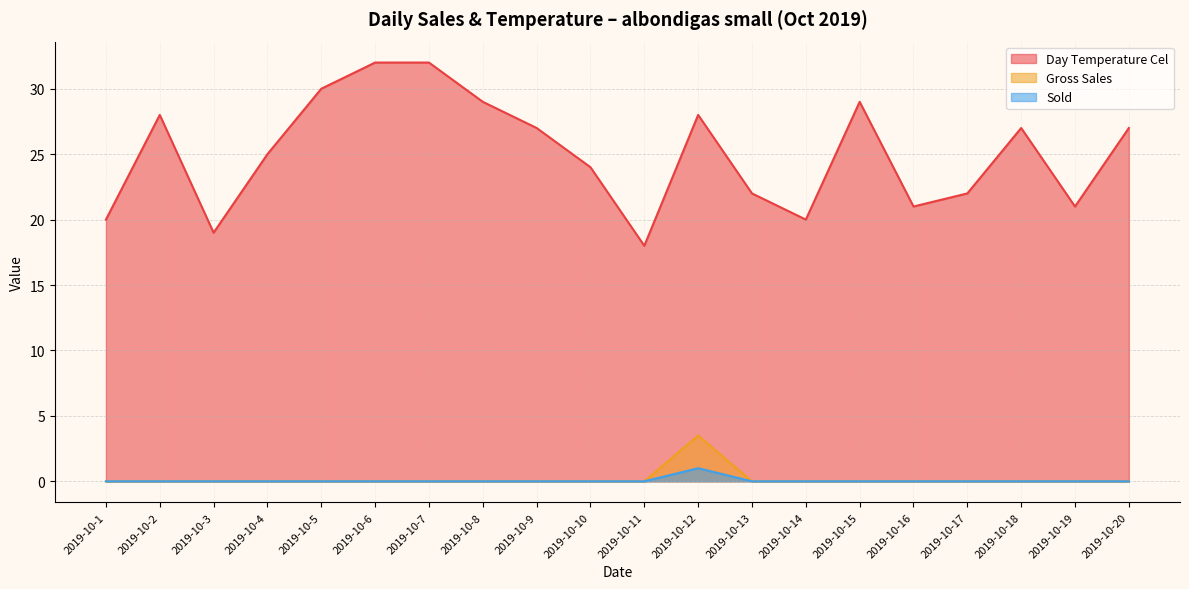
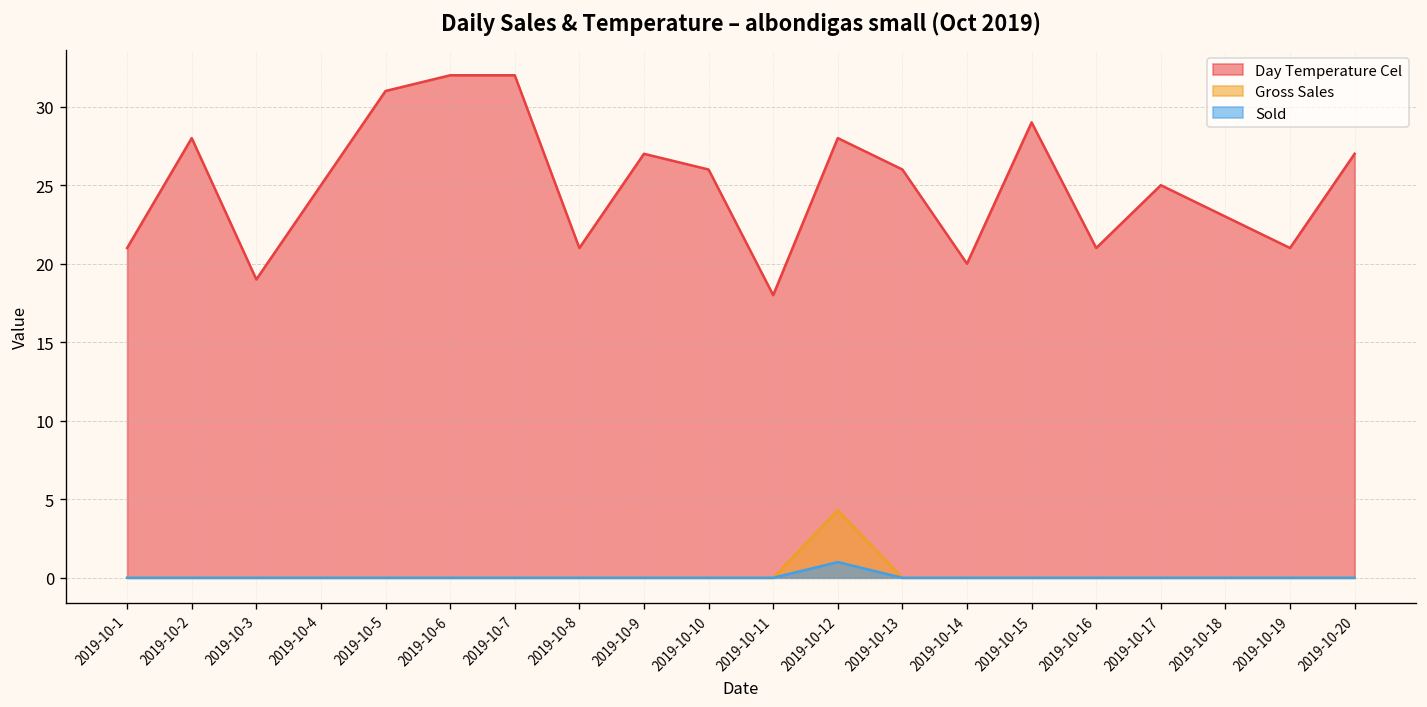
  {
    "Day Temperature Cel": {
-     "2019-10-1": 20,
+     "2019-10-1": 21,
      "2019-10-2": 28,
      "2019-10-3": 19,
      "2019-10-4": 25,
-     "2019-10-5": 30,
+     "2019-10-5": 31,
      "2019-10-6": 32,
      "2019-10-7": 32,
-     "2019-10-8": 29,
+     "2019-10-8": 21,
      "2019-10-9": 27,
-     "2019-10-10": 24,
+     "2019-10-10": 26,
      "2019-10-11": 18,
      "2019-10-12": 28,
-     "2019-10-13": 22,
+     "2019-10-13": 26,
      "2019-10-14": 20,
      "2019-10-15": 29,
      "2019-10-16": 21,
-     "2019-10-17": 22,
-     "2019-10-18": 27,
+     "2019-10-17": 25,
+     "2019-10-18": 23,
      "2019-10-19": 21,
      "2019-10-20": 27
    },
    "Gross Sales": {
-     "2019-10-12": 3.5
+     "2019-10-12": 4.3
    },
    "Sold": {
      "2019-10-12": 1.0
    }
  }
